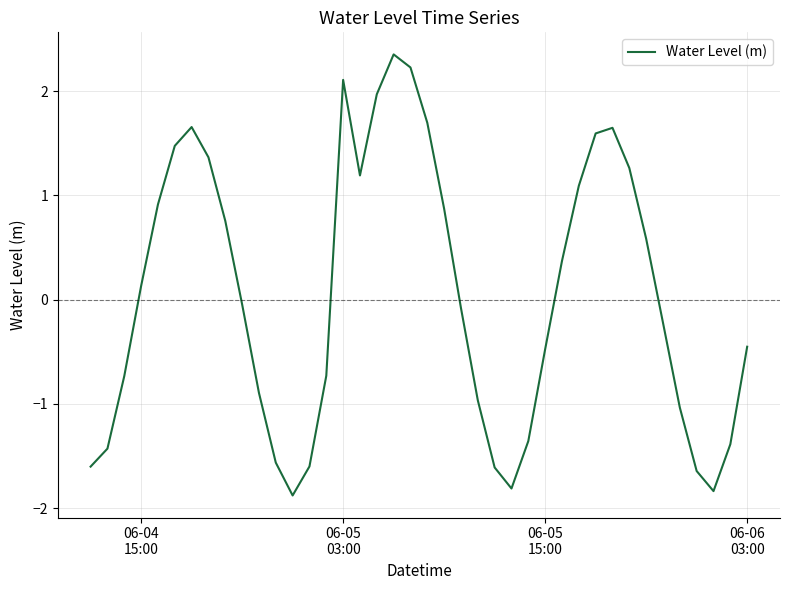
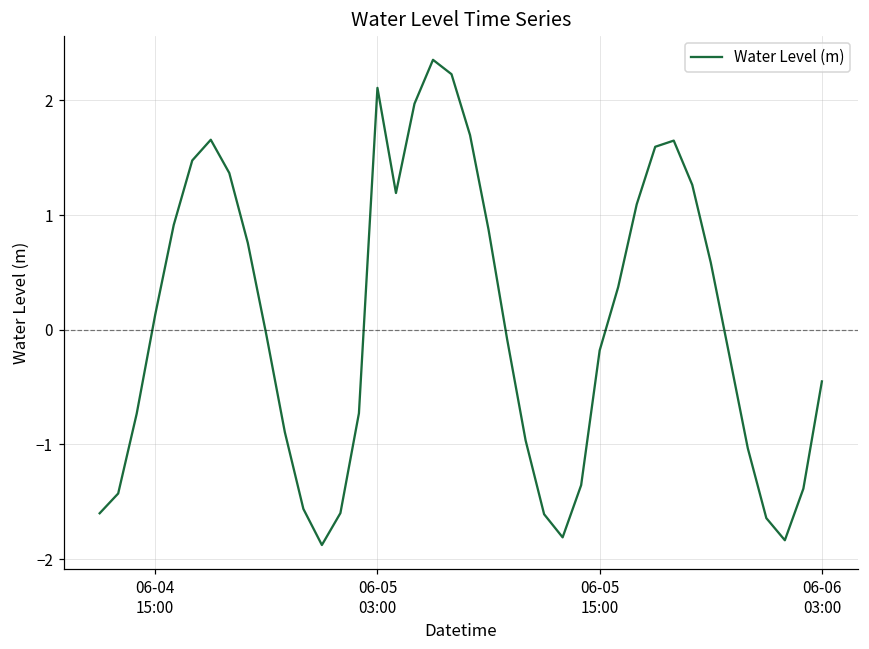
  {
    "06-04 15:00": 0.13,
    "06-05 03:00": 2.11,
-   "06-05 15:00": -0.47,
+   "06-05 15:00": -0.18,
    "06-06 03:00": -0.45
  }
